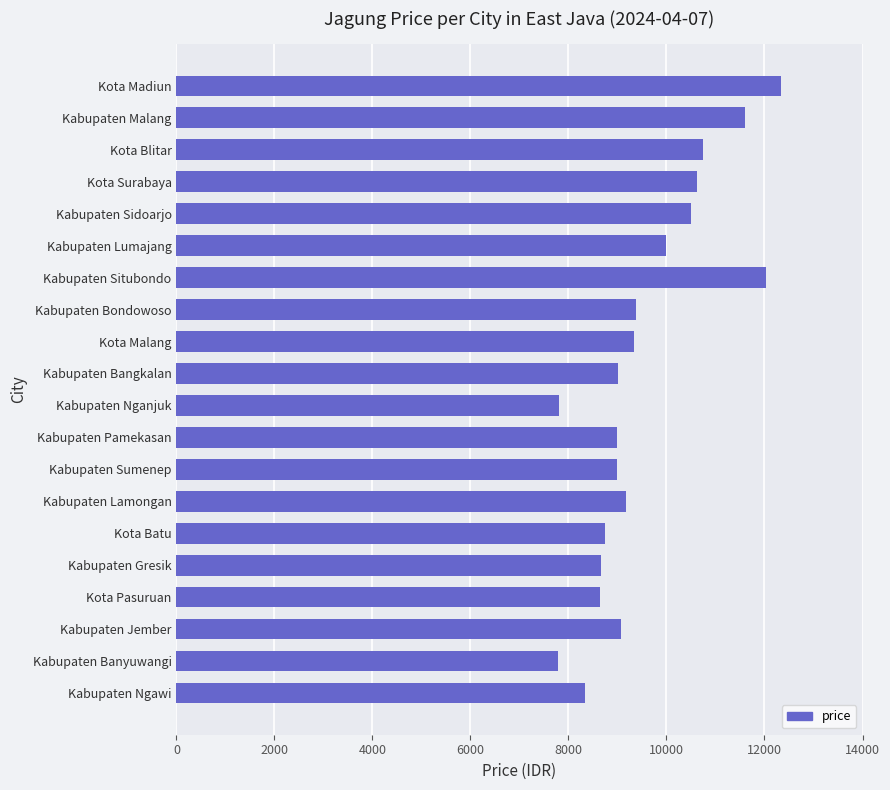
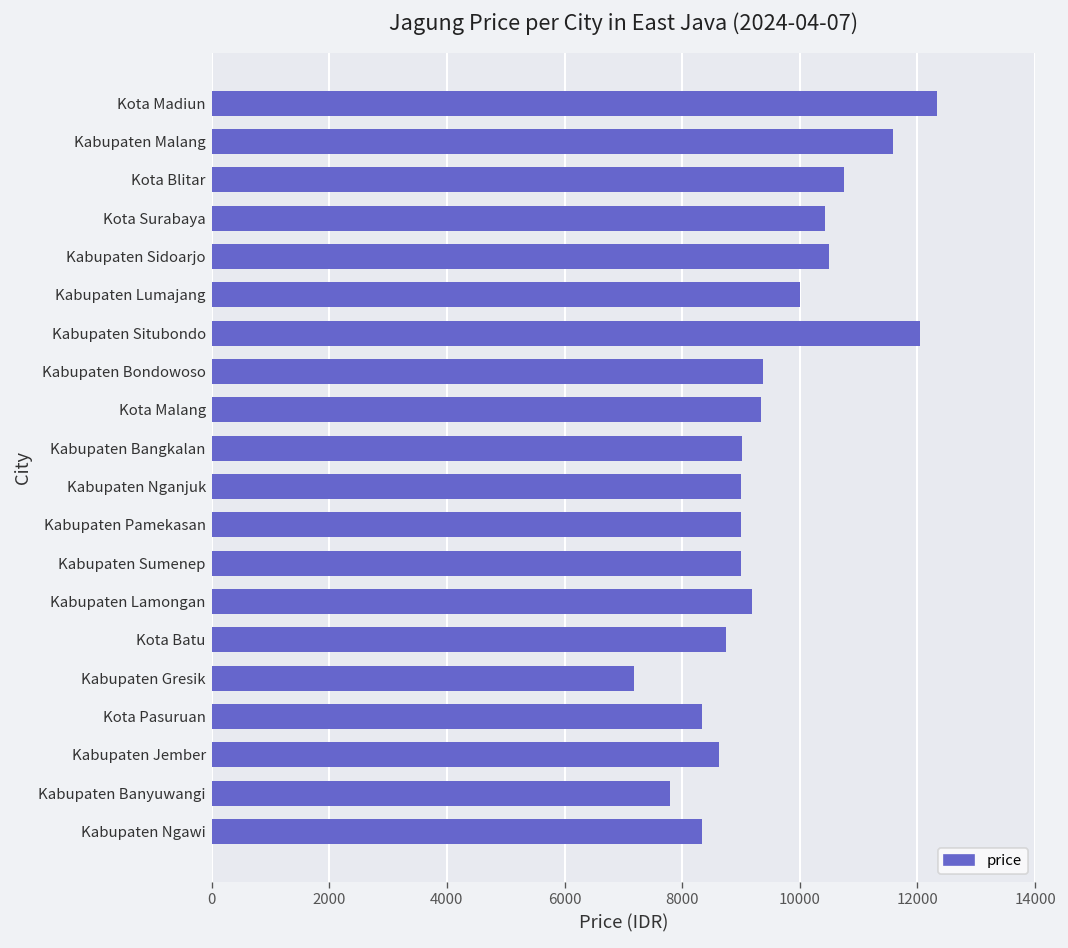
  {
    "Kota Madiun": 12300,
    "Kabupaten Malang": 11600,
    "Kota Blitar": 10800,
-   "Kota Surabaya": 10600,
+   "Kota Surabaya": 10400,
    "Kabupaten Sidoarjo": 10500,
    "Kabupaten Lumajang": 10000,
    "Kabupaten Situbondo": 12000,
    "Kabupaten Bondowoso": 9400,
    "Kota Malang": 9300,
    "Kabupaten Bangkalan": 9000,
-   "Kabupaten Nganjuk": 7800,
+   "Kabupaten Nganjuk": 9000,
    "Kabupaten Pamekasan": 9000,
    "Kabupaten Sumenep": 9000,
    "Kabupaten Lamongan": 9200,
    "Kota Batu": 8800,
-   "Kabupaten Gresik": 8700,
-   "Kota Pasuruan": 8700,
-   "Kabupaten Jember": 9100,
+   "Kabupaten Gresik": 7200,
+   "Kota Pasuruan": 8300,
+   "Kabupaten Jember": 8600,
    "Kabupaten Banyuwangi": 7800,
    "Kabupaten Ngawi": 8300
  }
